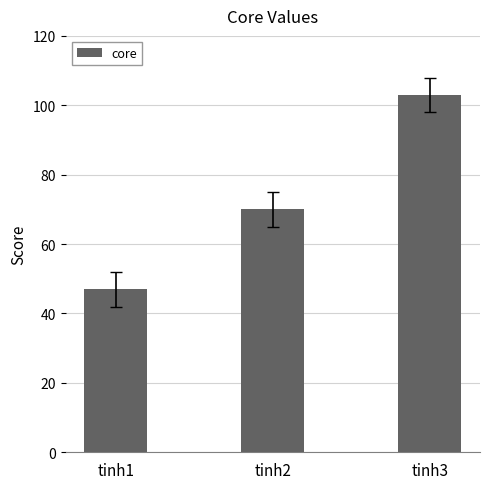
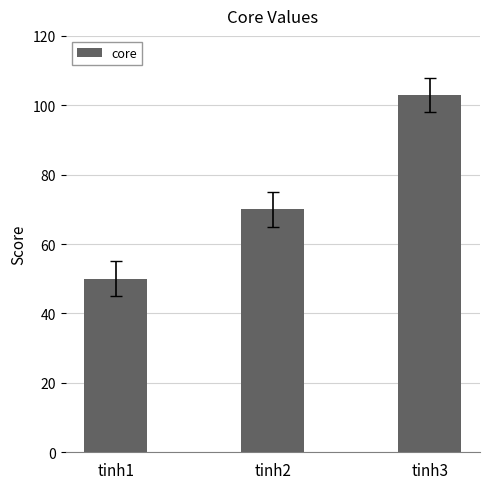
  {
    "core": {
-     "tinh1": 47,
+     "tinh1": 50,
      "tinh2": 70,
      "tinh3": 103
    }
  }
